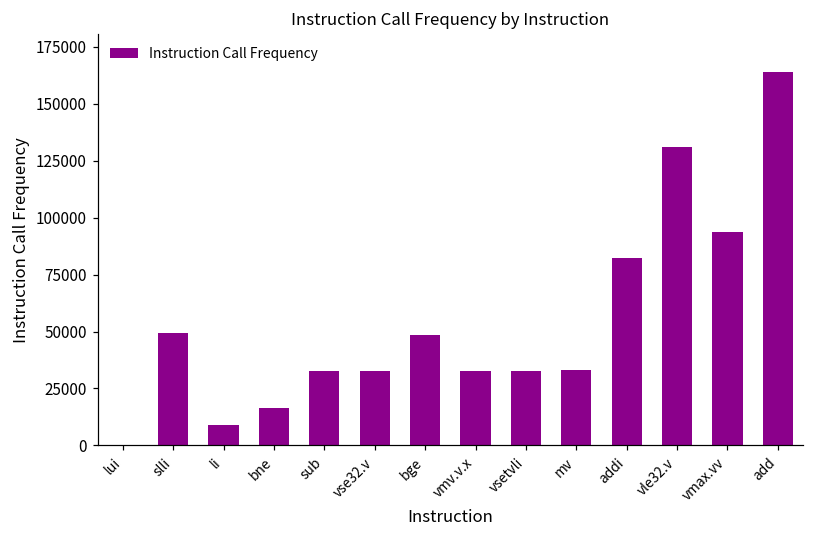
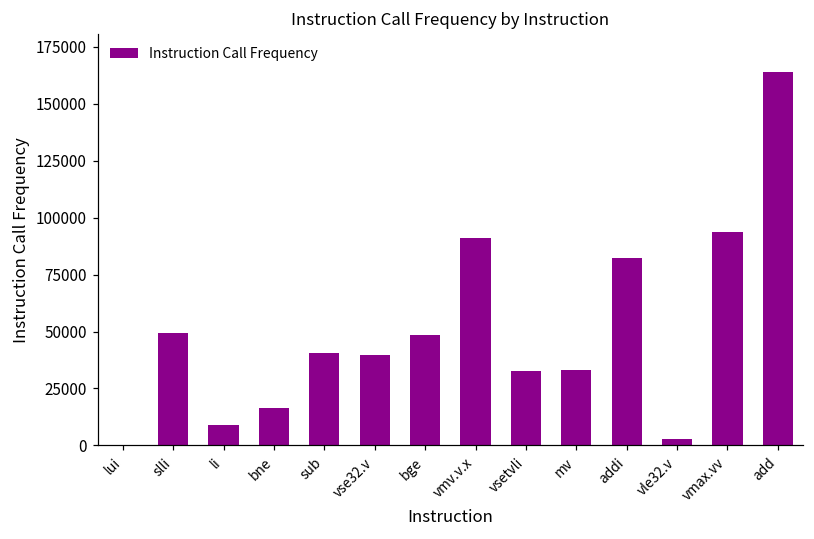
  {
    "slli": 49000,
    "li": 9000,
    "bne": 17000,
-   "sub": 33000,
-   "vse32.v": 33000,
+   "sub": 40000,
+   "vse32.v": 40000,
    "bge": 49000,
-   "vmv.v.x": 33000,
+   "vmv.v.x": 91000,
    "vsetvli": 33000,
    "mv": 33000,
    "addi": 82000,
-   "vle32.v": 131000,
+   "vle32.v": 3000,
    "vmax.vv": 94000,
    "add": 164000
  }
